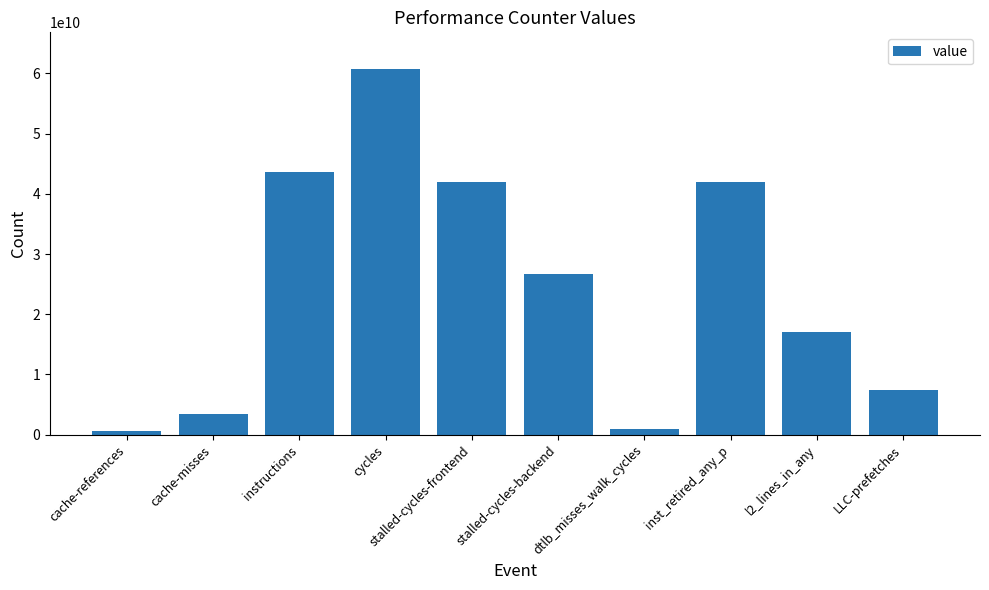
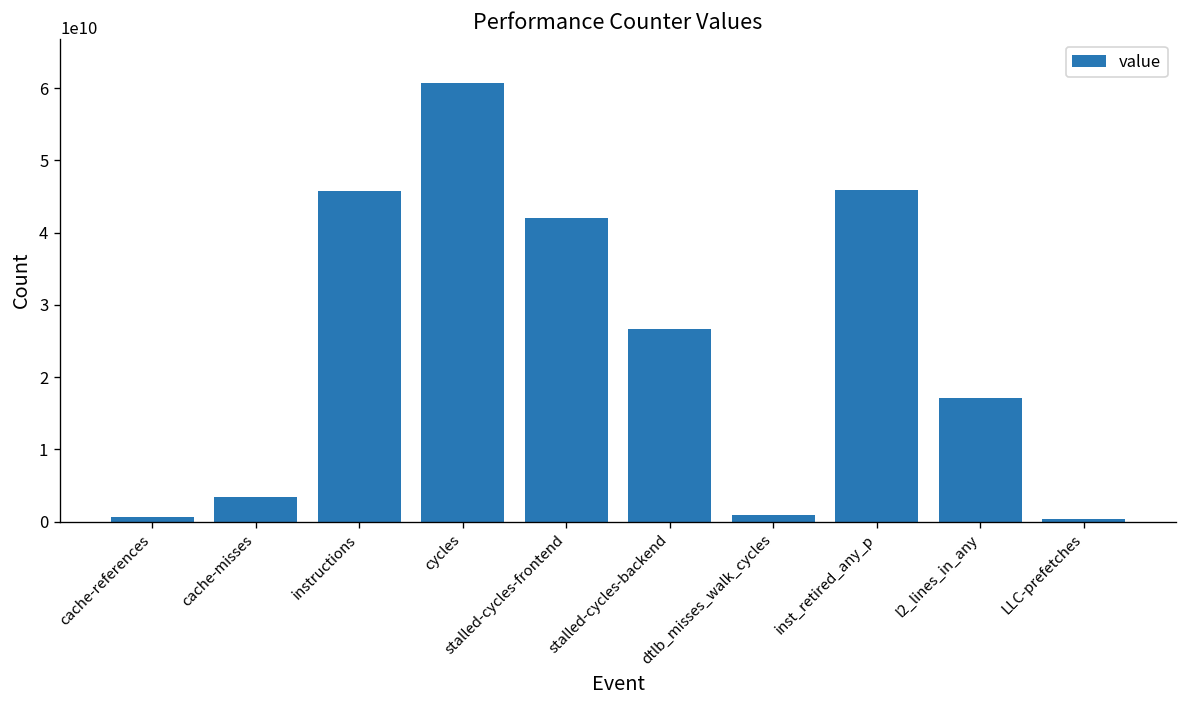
  {
    "cache-references": 1000000000,
    "cache-misses": 3000000000,
-   "instructions": 44000000000,
+   "instructions": 46000000000,
    "cycles": 61000000000,
    "stalled-cycles-frontend": 42000000000,
    "stalled-cycles-backend": 27000000000,
    "dtlb_misses_walk_cycles": 1000000000,
-   "inst_retired_any_p": 42000000000,
+   "inst_retired_any_p": 46000000000,
    "l2_lines_in_any": 17000000000,
-   "LLC-prefetches": 7000000000
+   "LLC-prefetches": 0
  }
